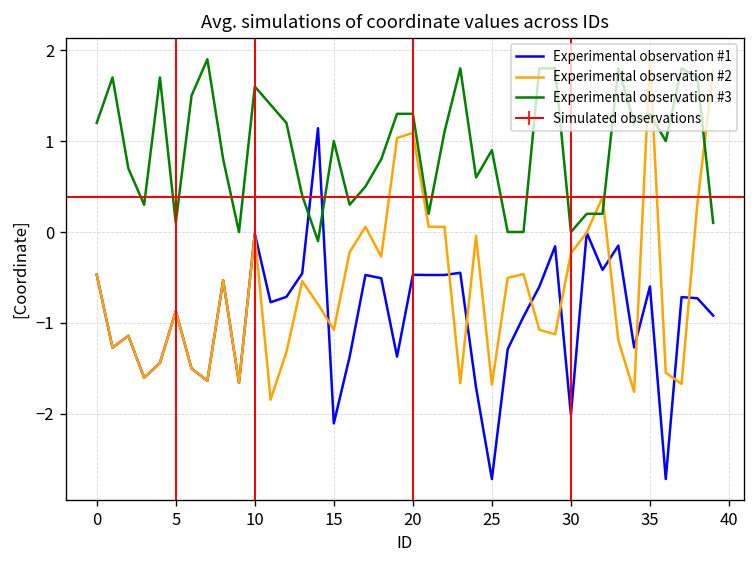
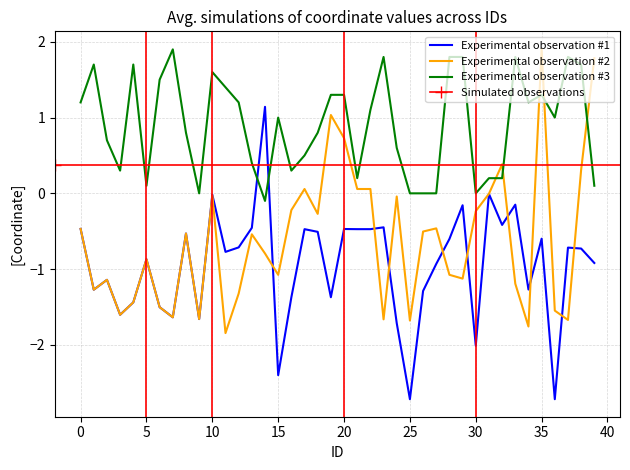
  {
    "Experimental observation #1": {
-     "15": -2.1,
+     "15": -2.4,
      "20": -0.5,
      "25": -2.7,
      "30": -2.0,
      "35": -0.6
    },
    "Experimental observation #2": {
      "15": -1.1,
-     "20": 1.1,
+     "20": 0.7,
      "25": -1.7,
      "30": -0.2
    },
    "Experimental observation #3": {
      "0": 1.2,
      "5": 0.1,
      "10": 1.6,
      "15": 1.0,
      "20": 1.3,
-     "25": 0.9,
+     "25": 0.0,
      "30": 0.0
    }
  }
